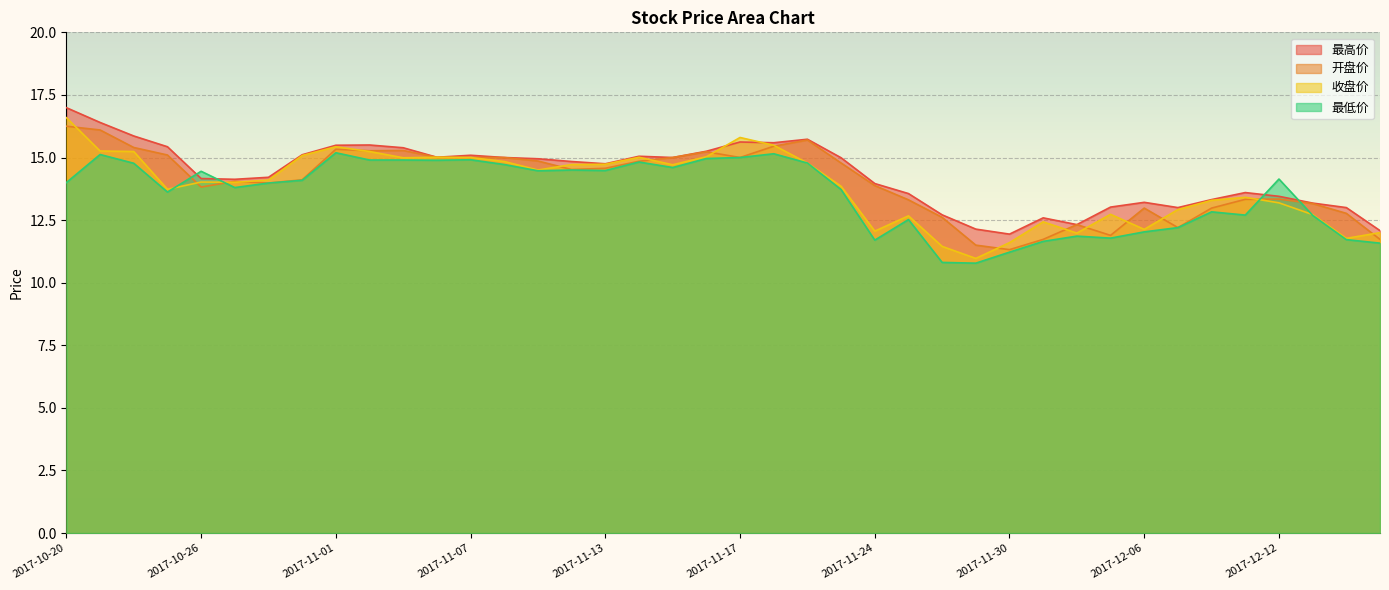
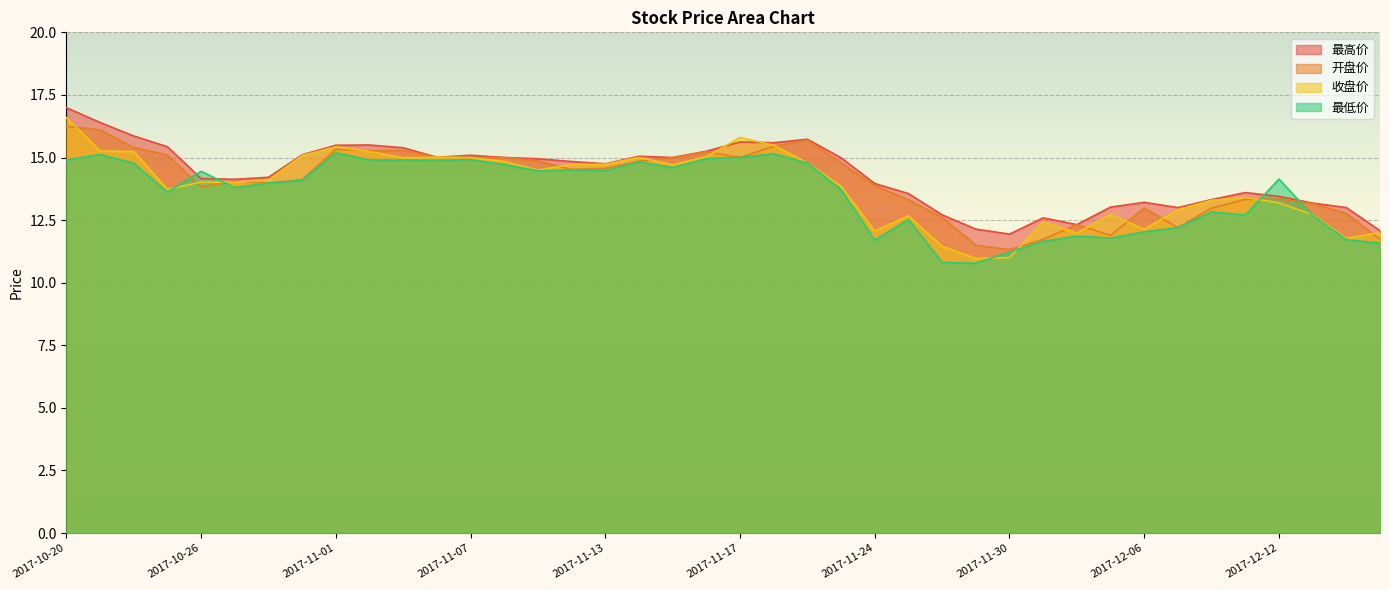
  {
    "收盘价": {
      "2017-10-20": 16.6,
      "2017-10-26": 14.0,
      "2017-11-17": 15.8,
      "2017-11-24": 12.1,
-     "2017-11-30": 11.6,
+     "2017-11-30": 11.0,
      "2017-12-12": 13.2
    },
    "最低价": {
-     "2017-10-20": 14.0,
+     "2017-10-20": 14.9,
      "2017-10-26": 14.5,
      "2017-11-01": 15.2,
      "2017-11-24": 11.7,
      "2017-11-30": 11.2,
      "2017-12-12": 14.1
    }
  }
